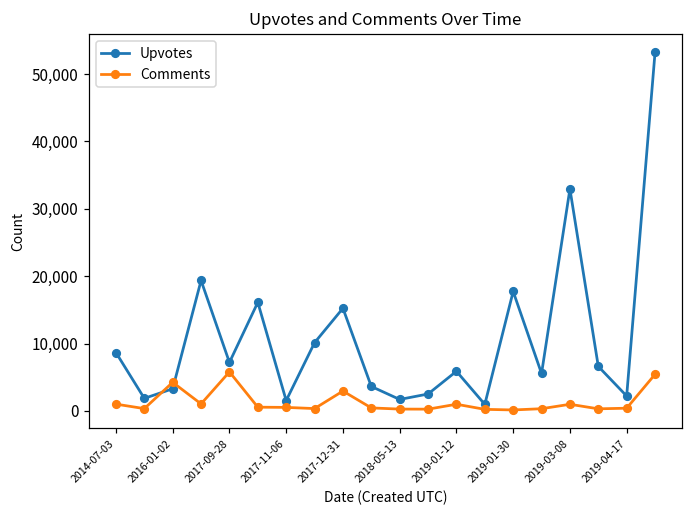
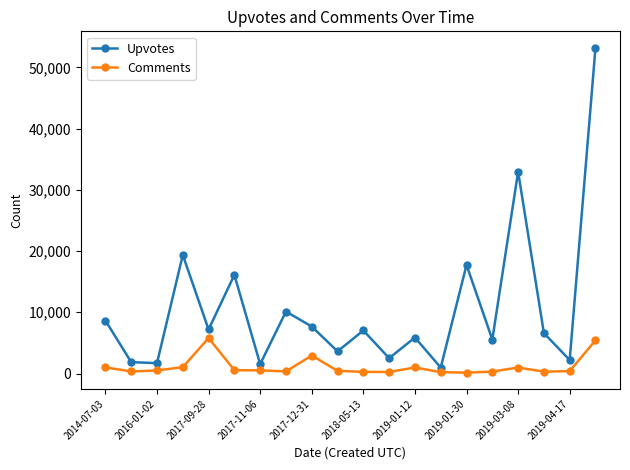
  {
    "Upvotes": {
      "2014-07-03": "9,000",
-     "2016-01-02": "3,000",
+     "2016-01-02": "2,000",
      "2017-09-28": "7,000",
      "2017-11-06": "2,000",
-     "2017-12-31": "15,000",
-     "2018-05-13": "2,000",
+     "2017-12-31": "8,000",
+     "2018-05-13": "7,000",
      "2019-01-12": "6,000",
      "2019-01-30": "18,000",
      "2019-03-08": "33,000",
      "2019-04-17": "2,000"
    },
    "Comments": {
      "2014-07-03": "1,000",
-     "2016-01-02": "4,000",
+     "2016-01-02": "1,000",
      "2017-09-28": "6,000",
      "2017-11-06": "1,000",
      "2017-12-31": "3,000",
      "2018-05-13": "0",
      "2019-01-12": "1,000",
      "2019-01-30": "0",
      "2019-03-08": "1,000",
      "2019-04-17": "0"
    }
  }
